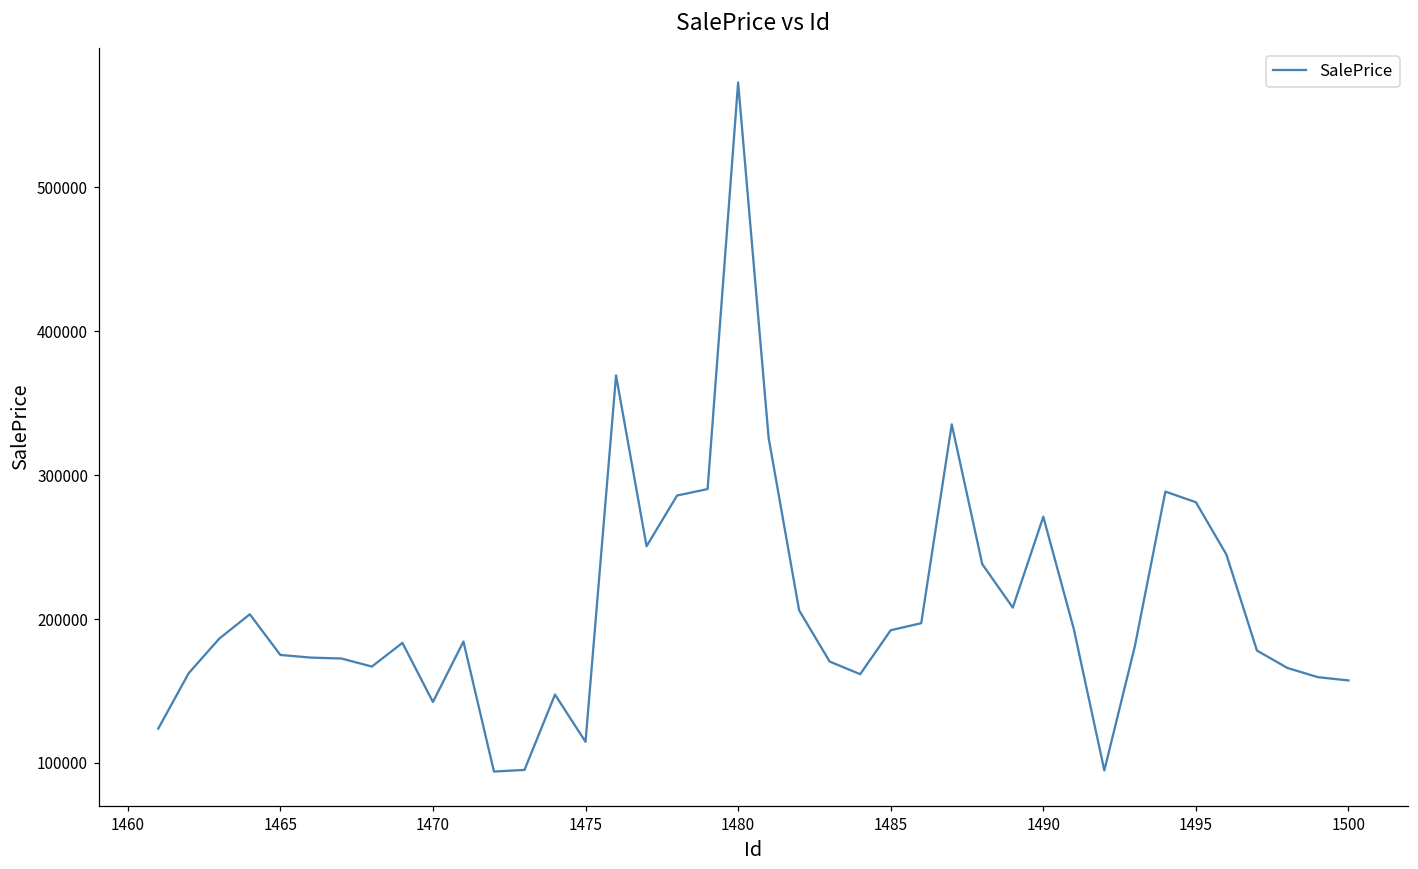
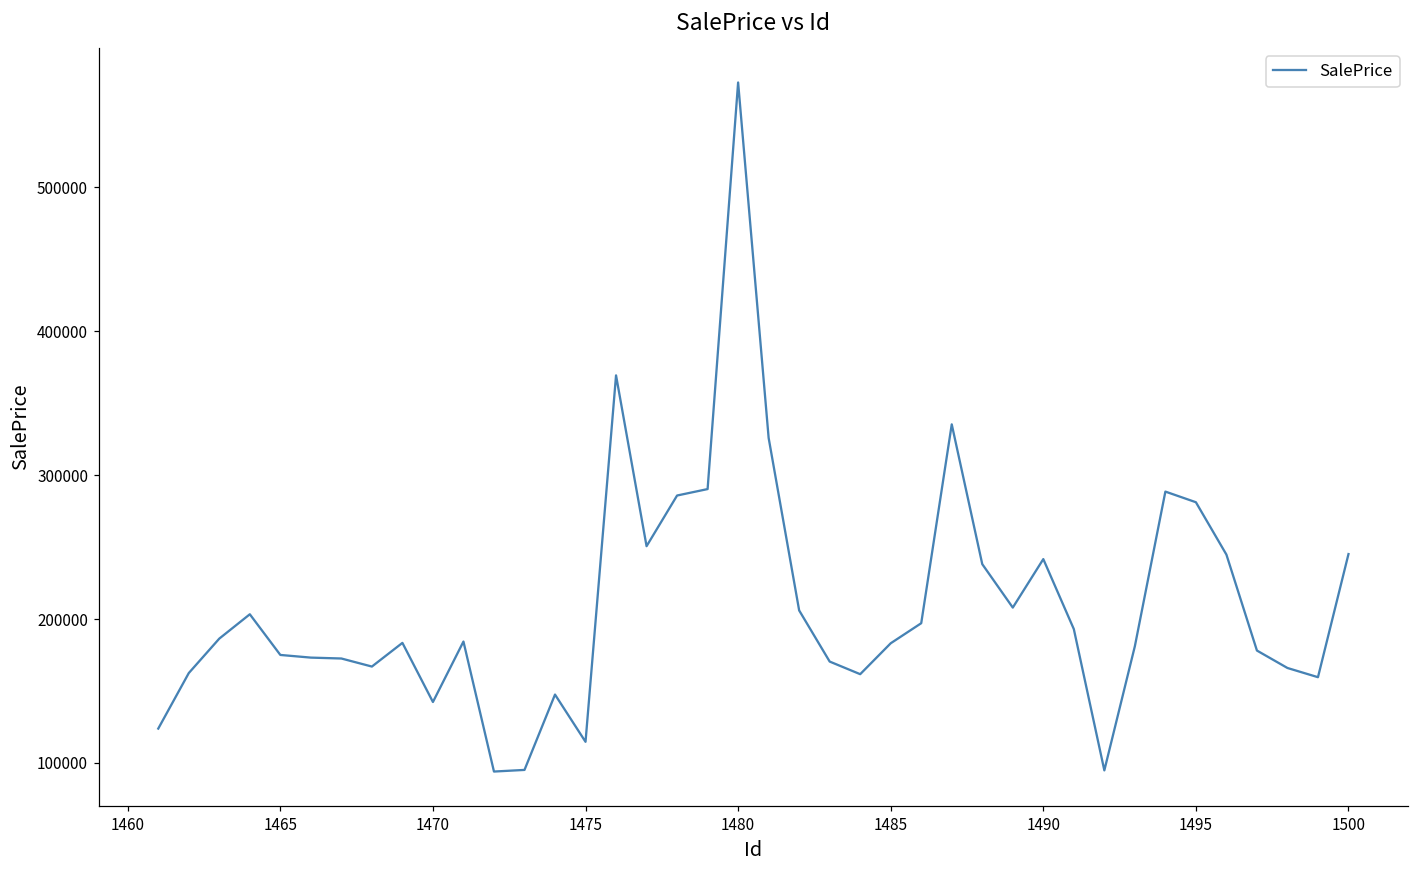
  {
    "1465": 175000,
    "1470": 142000,
    "1475": 115000,
    "1480": 573000,
-   "1485": 192000,
-   "1490": 271000,
+   "1485": 183000,
+   "1490": 242000,
    "1495": 281000,
-   "1500": 157000
+   "1500": 245000
  }
